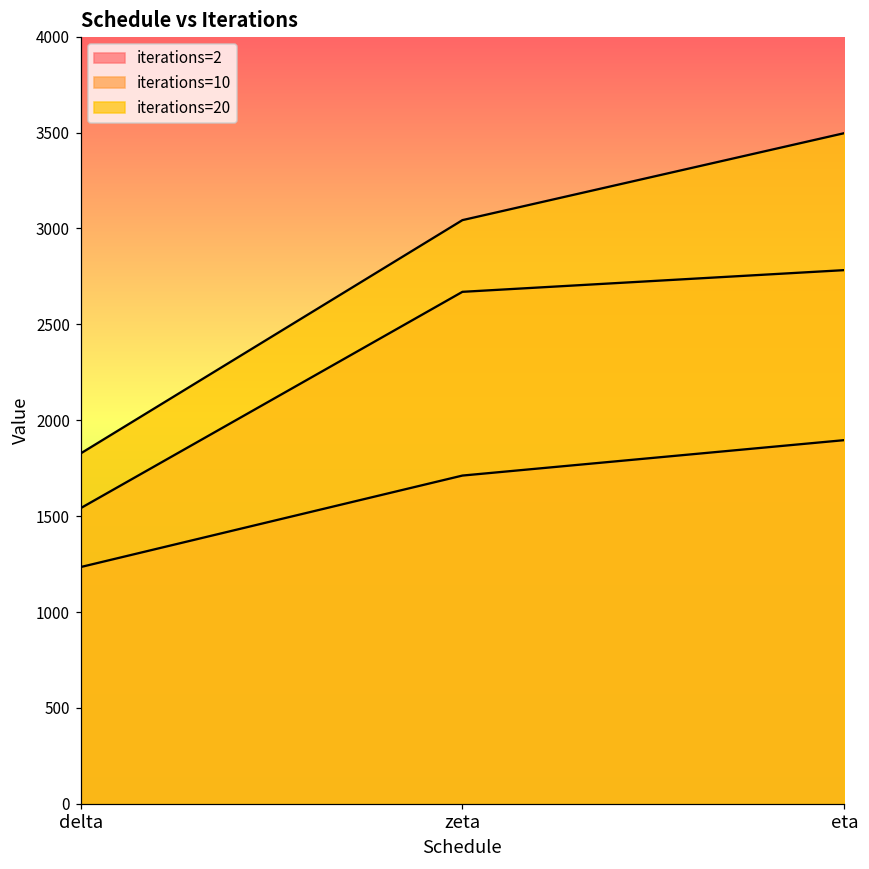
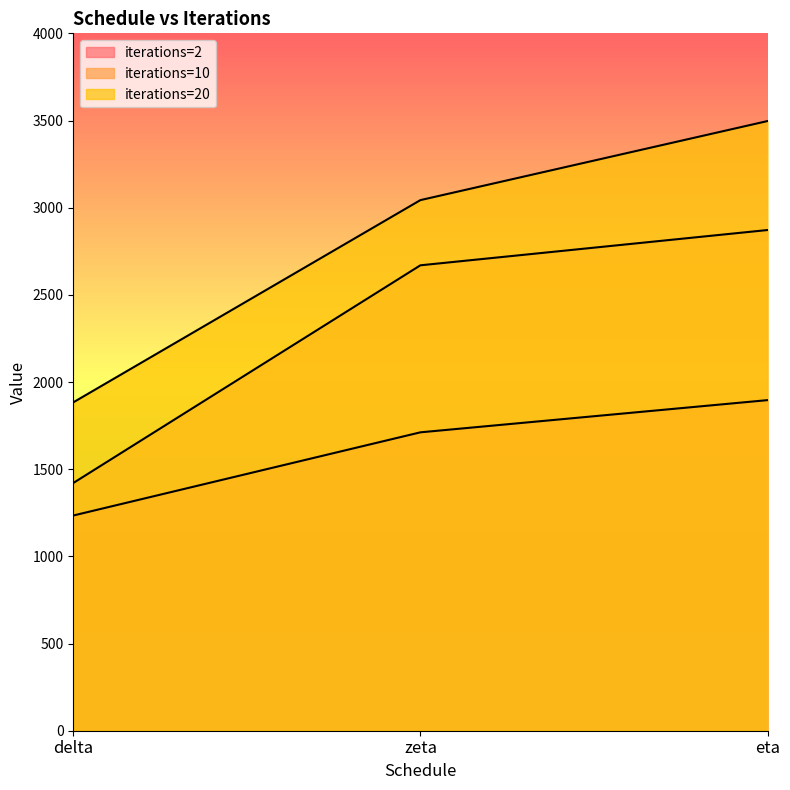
  {
    "iterations=2": {
      "delta": 1230,
      "zeta": 1710,
      "eta": 1900
    },
    "iterations=10": {
-     "delta": 1540,
+     "delta": 1420,
      "zeta": 2670,
-     "eta": 2780
+     "eta": 2870
    },
    "iterations=20": {
-     "delta": 1830,
+     "delta": 1880,
      "zeta": 3040,
      "eta": 3500
    }
  }
